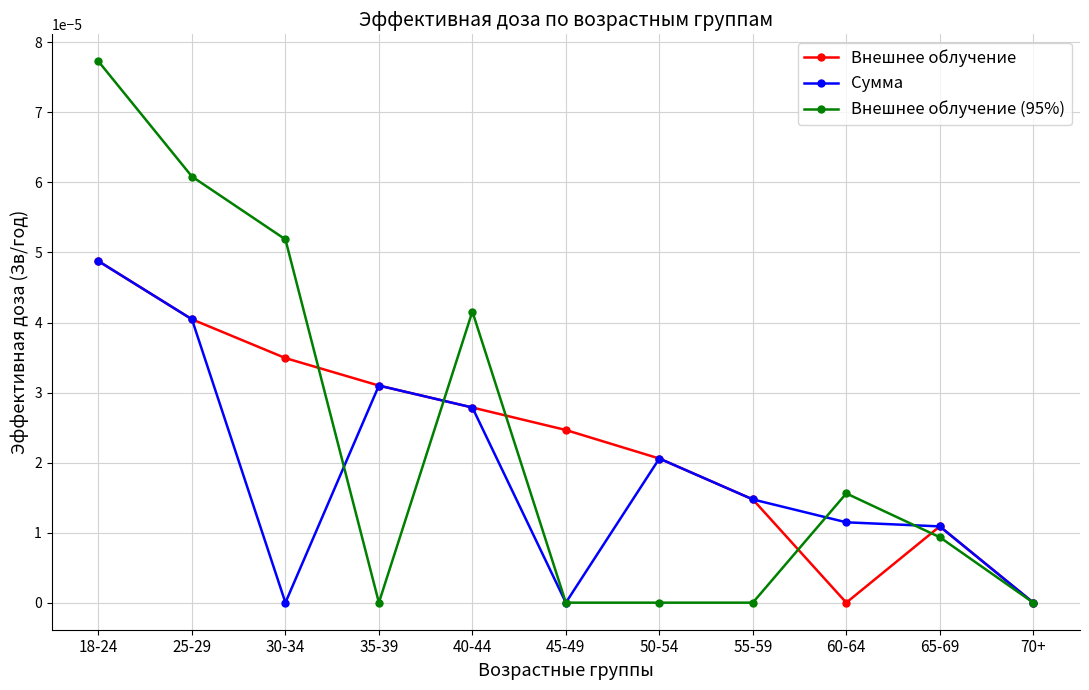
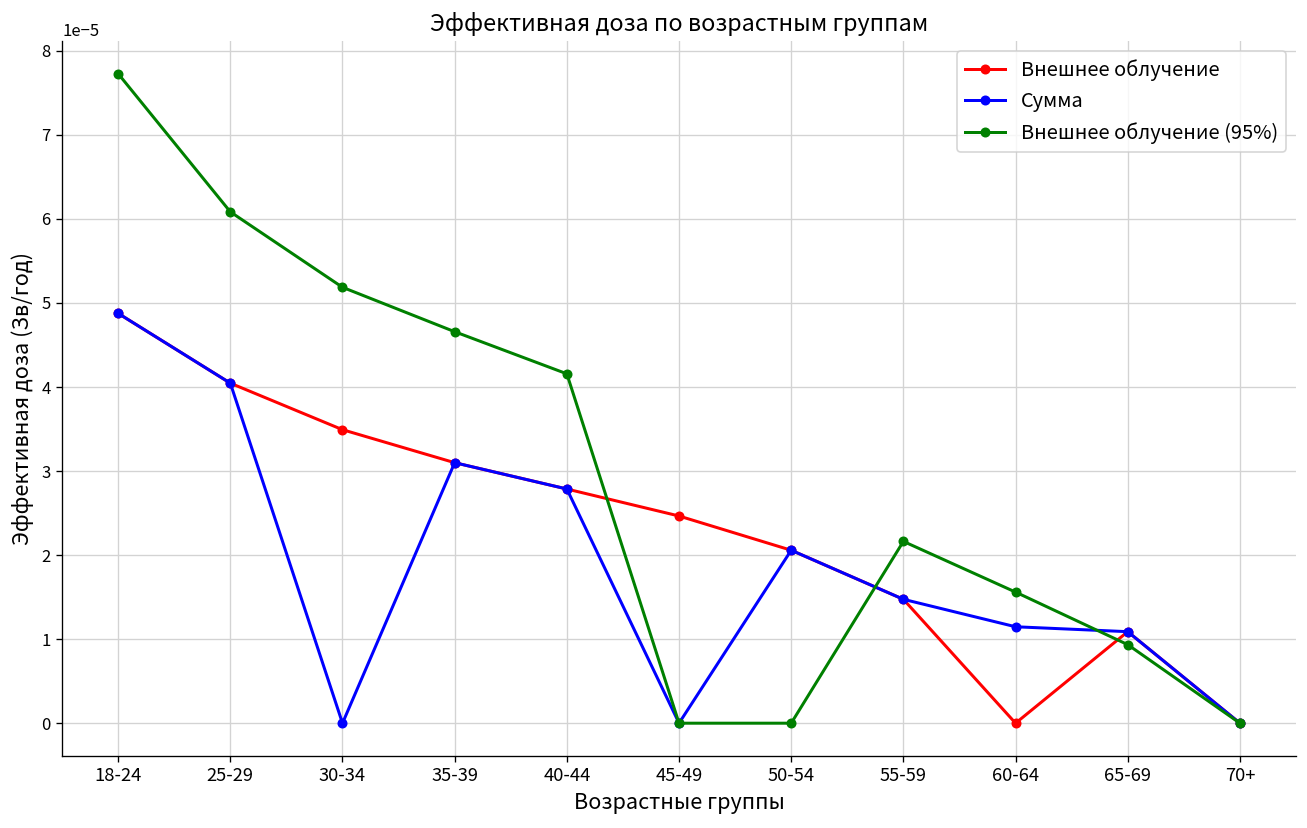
  {
    "Внешнее облучение": {
      "30-34": 0.000035,
      "45-49": 0.000025,
      "60-64": 0.00000
    },
    "Сумма": {
      "30-34": 0.00000,
      "60-64": 0.000011
    },
    "Внешнее облучение (95%)": {
      "18-24": 0.000077,
      "25-29": 0.000061,
      "30-34": 0.000052,
-     "35-39": 0.00000,
+     "35-39": 0.00005,
      "40-44": 0.000042,
      "50-54": 0.00000,
-     "55-59": 0.00000,
+     "55-59": 0.00002,
      "60-64": 0.000016,
      "65-69": 0.000009
    }
  }
